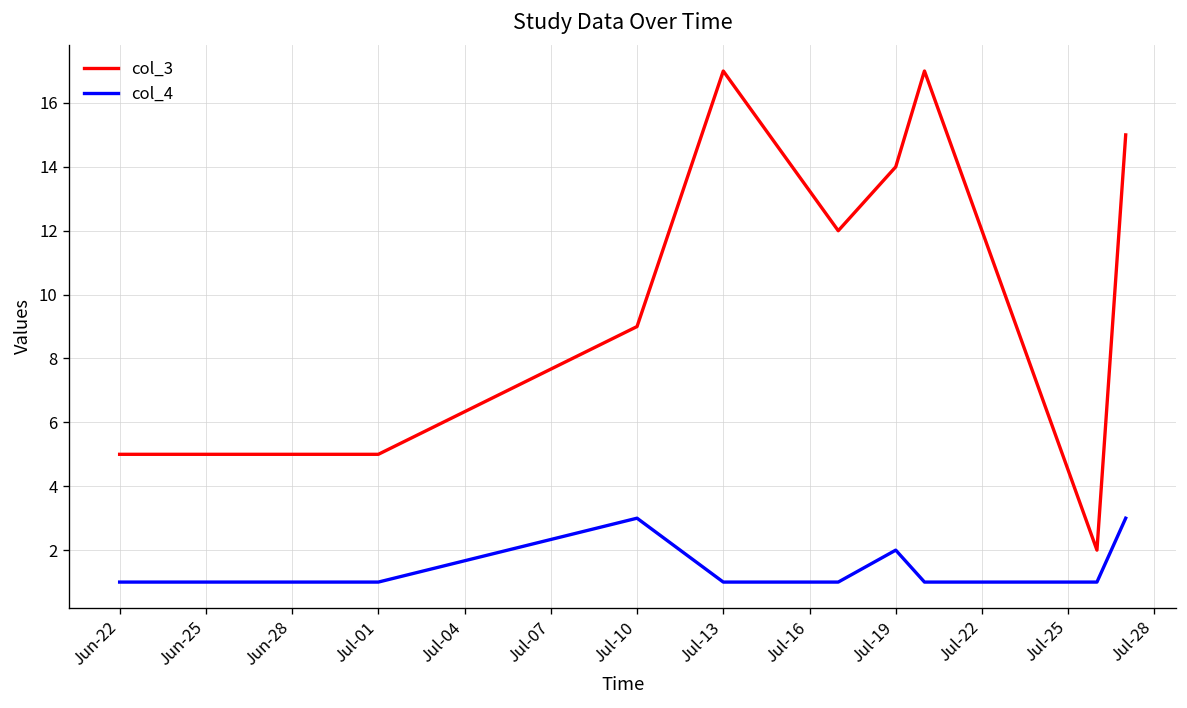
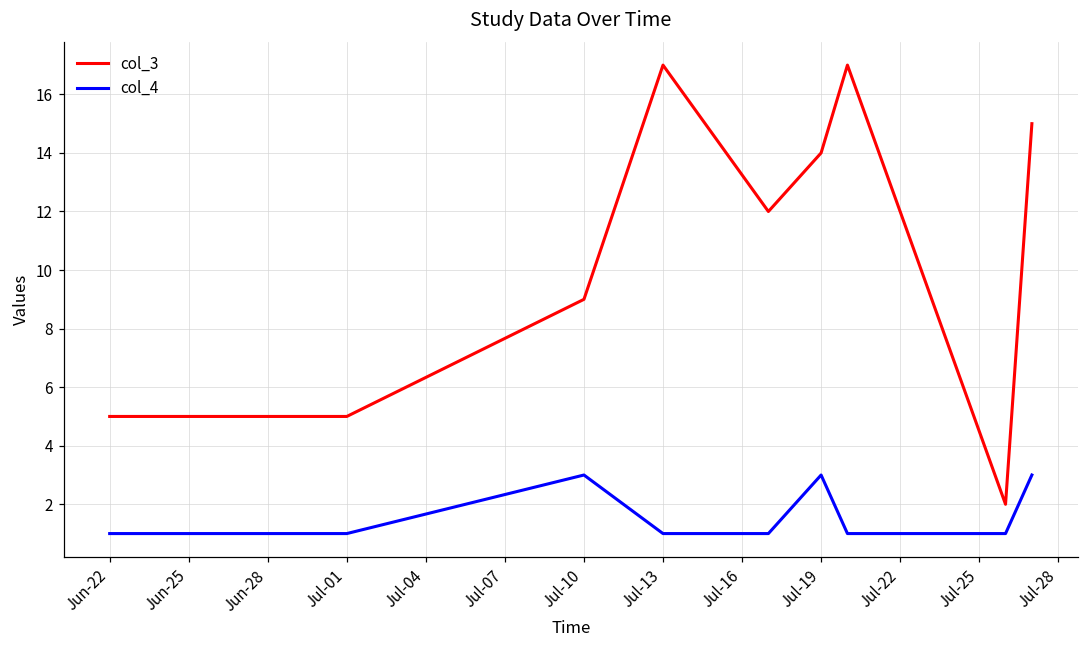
  {
    "col_3": {
      "Jun-22": 5,
      "Jul-01": 5,
      "Jul-10": 9,
      "Jul-13": 17,
      "Jul-19": 14
    },
    "col_4": {
      "Jun-22": 1,
      "Jul-01": 1,
      "Jul-10": 3,
      "Jul-13": 1,
-     "Jul-19": 2
+     "Jul-19": 3
    }
  }
